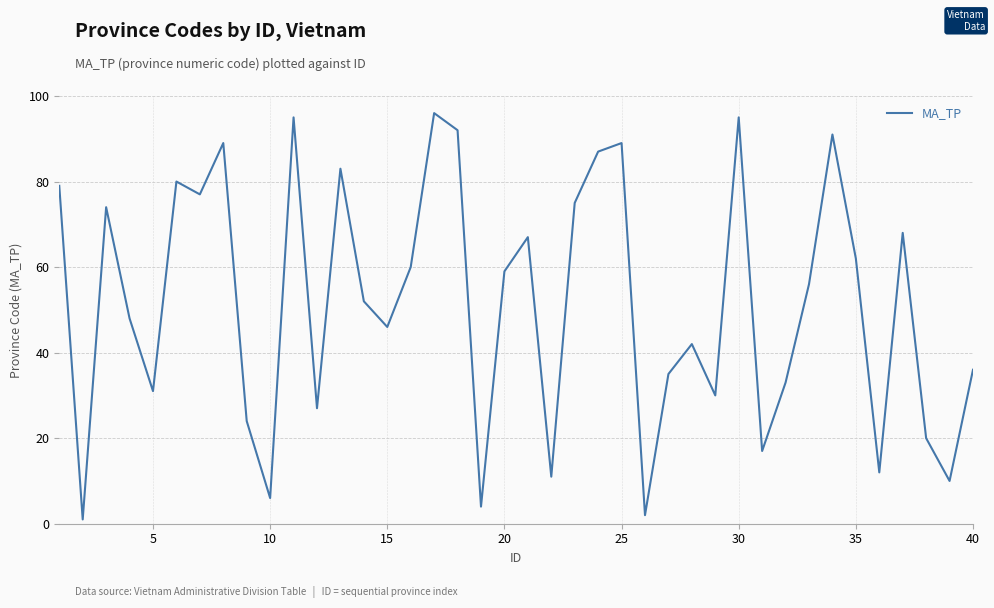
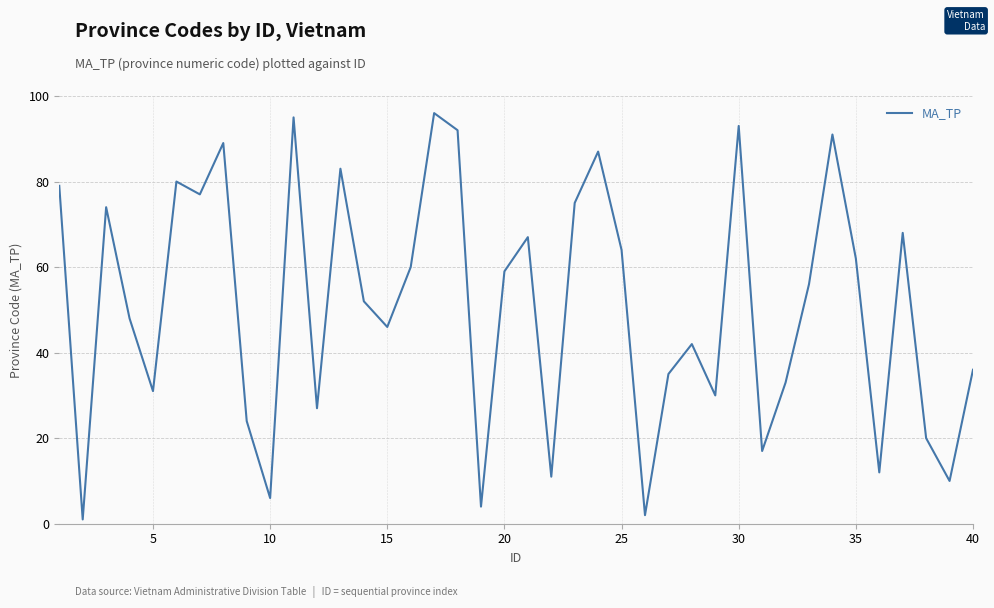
  {
    "5": 31,
    "10": 6,
    "15": 46,
    "20": 59,
-   "25": 89,
-   "30": 95,
+   "25": 64,
+   "30": 93,
    "35": 62,
    "40": 36
  }
